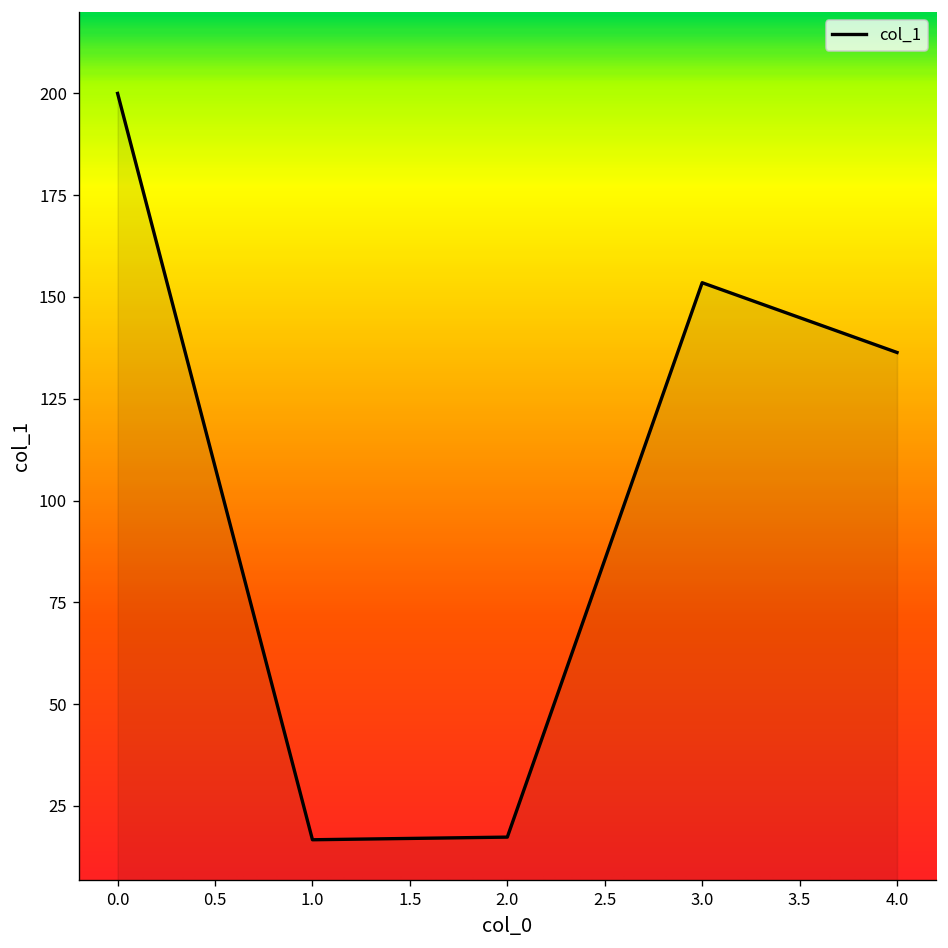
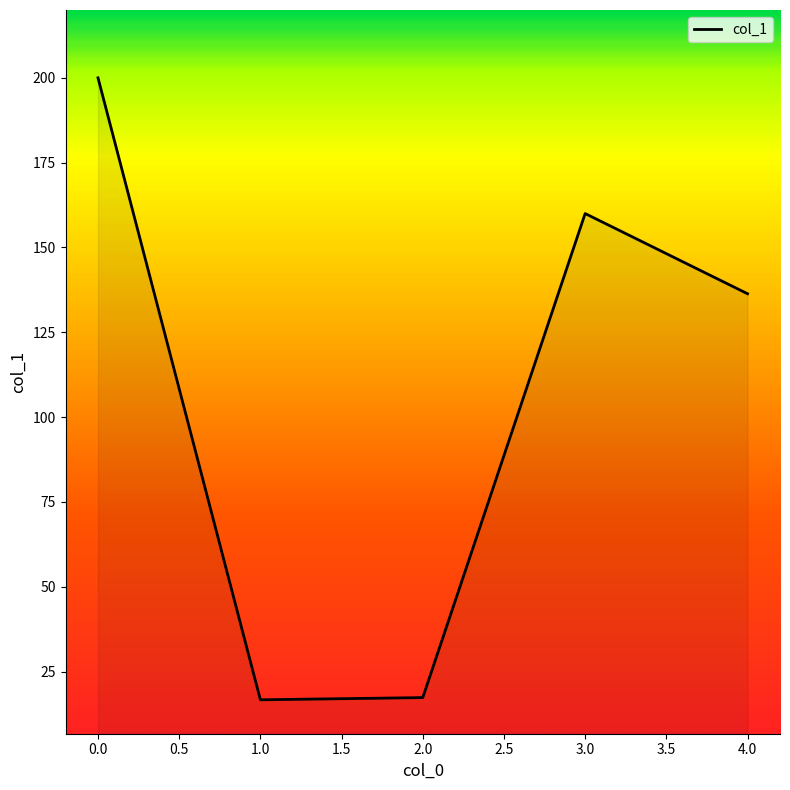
  {
    "0.0": 200,
    "1.0": 17,
    "2.0": 17,
-   "3.0": 154,
+   "3.0": 160,
    "4.0": 136
  }
